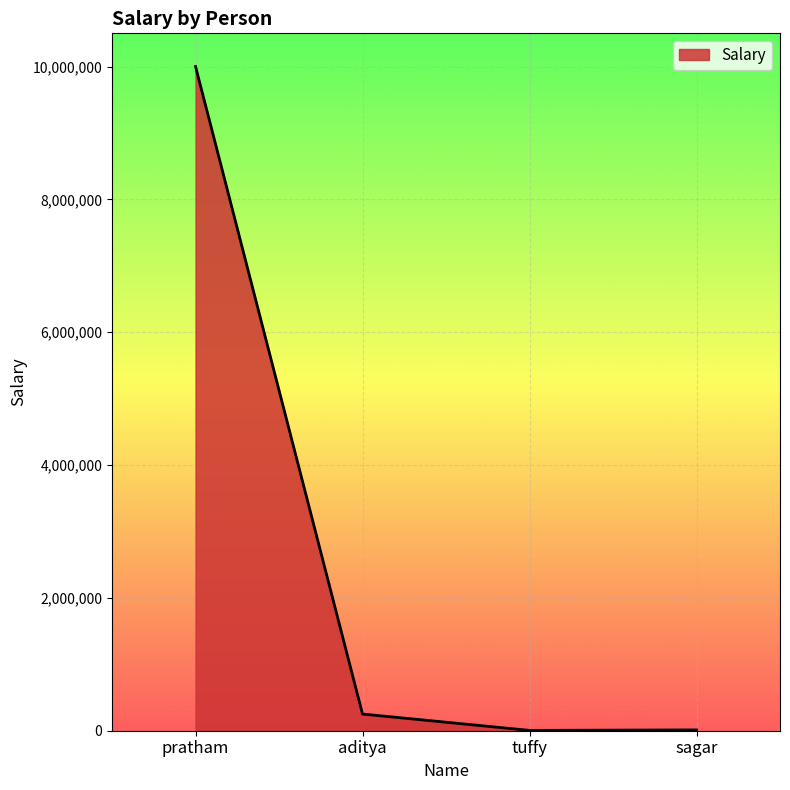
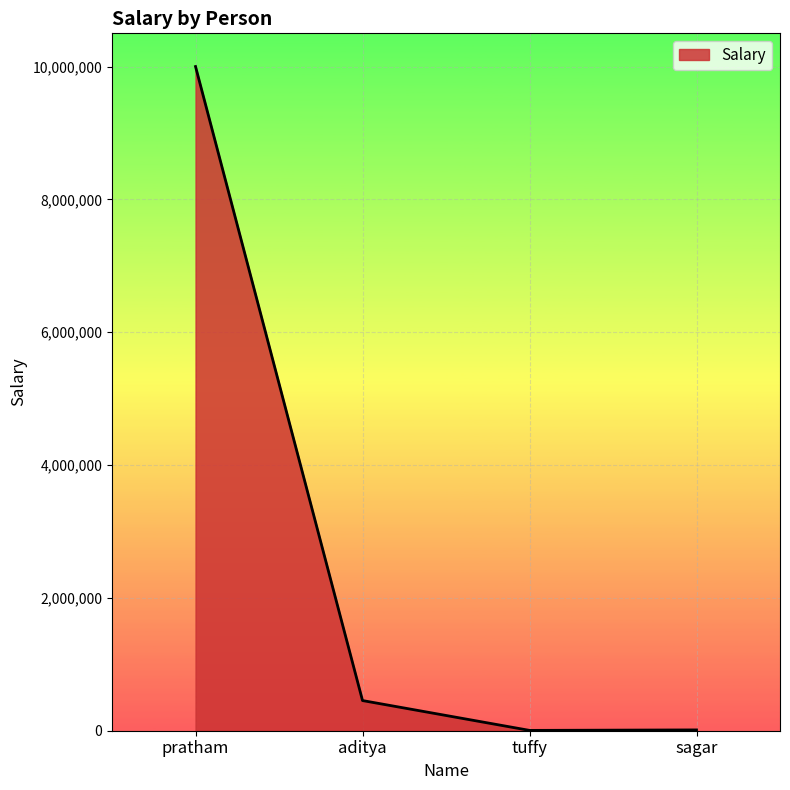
  {
    "pratham": "10,000,000",
-   "aditya": "300,000",
+   "aditya": "500,000",
    "tuffy": "0",
    "sagar": "0"
  }
